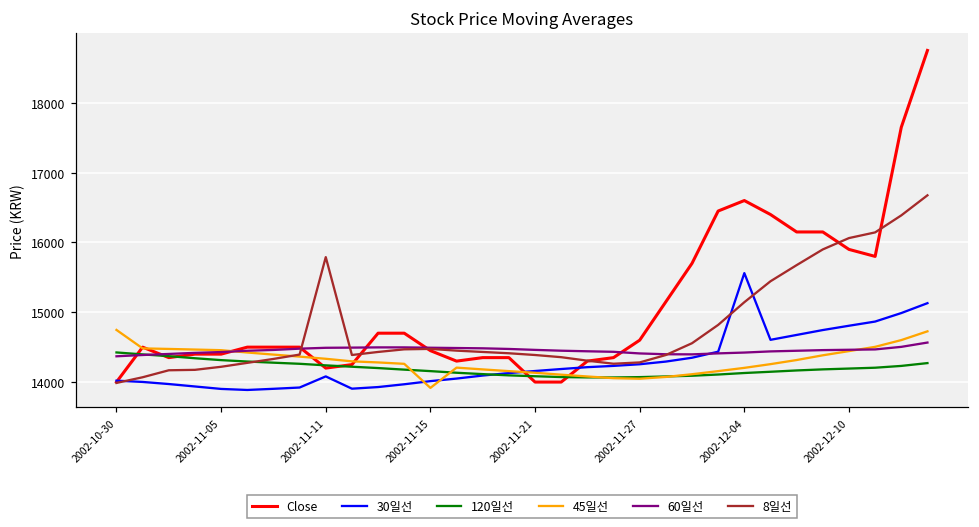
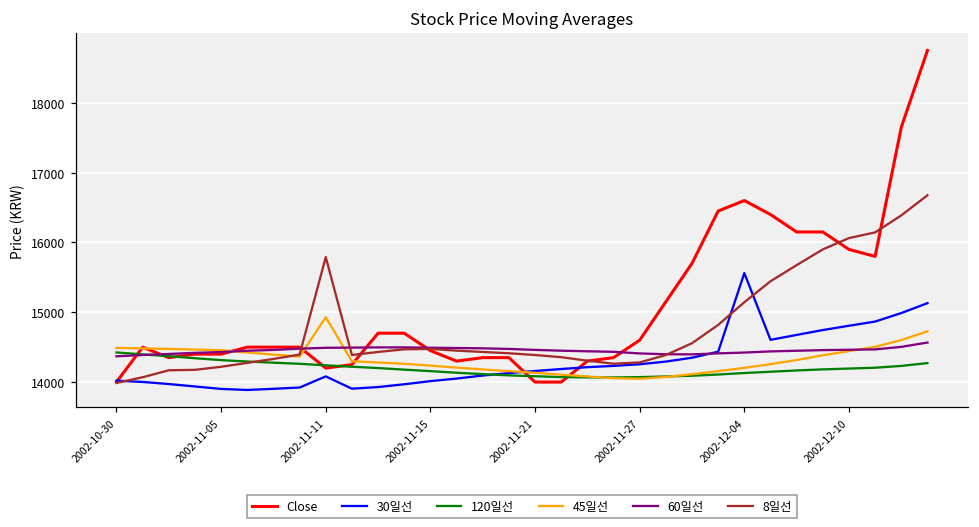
  {
    "Close": {
      "2002-11-21": 14000,
      "2002-11-27": 14600,
      "2002-12-04": 16600,
      "2002-12-10": 15900
    },
    "30일선": {
      "2002-11-05": 13900,
      "2002-11-11": 14100,
      "2002-11-15": 14000,
      "2002-12-04": 15600,
      "2002-12-10": 14800
    },
    "120일선": {
      "2002-10-30": 14400,
      "2002-11-05": 14300,
      "2002-11-15": 14200,
      "2002-11-21": 14100,
      "2002-12-04": 14100,
      "2002-12-10": 14200
    },
    "45일선": {
-     "2002-10-30": 14700,
-     "2002-11-11": 14300,
-     "2002-11-15": 13900,
+     "2002-10-30": 14500,
+     "2002-11-11": 14900,
+     "2002-11-15": 14200,
      "2002-12-04": 14200
    },
    "60일선": {
      "2002-10-30": 14400,
      "2002-11-11": 14500,
      "2002-11-21": 14500,
      "2002-11-27": 14400,
      "2002-12-04": 14400
    },
    "8일선": {
      "2002-11-05": 14200,
      "2002-11-11": 15800,
      "2002-11-21": 14400,
      "2002-12-04": 15100,
      "2002-12-10": 16100
    }
  }
